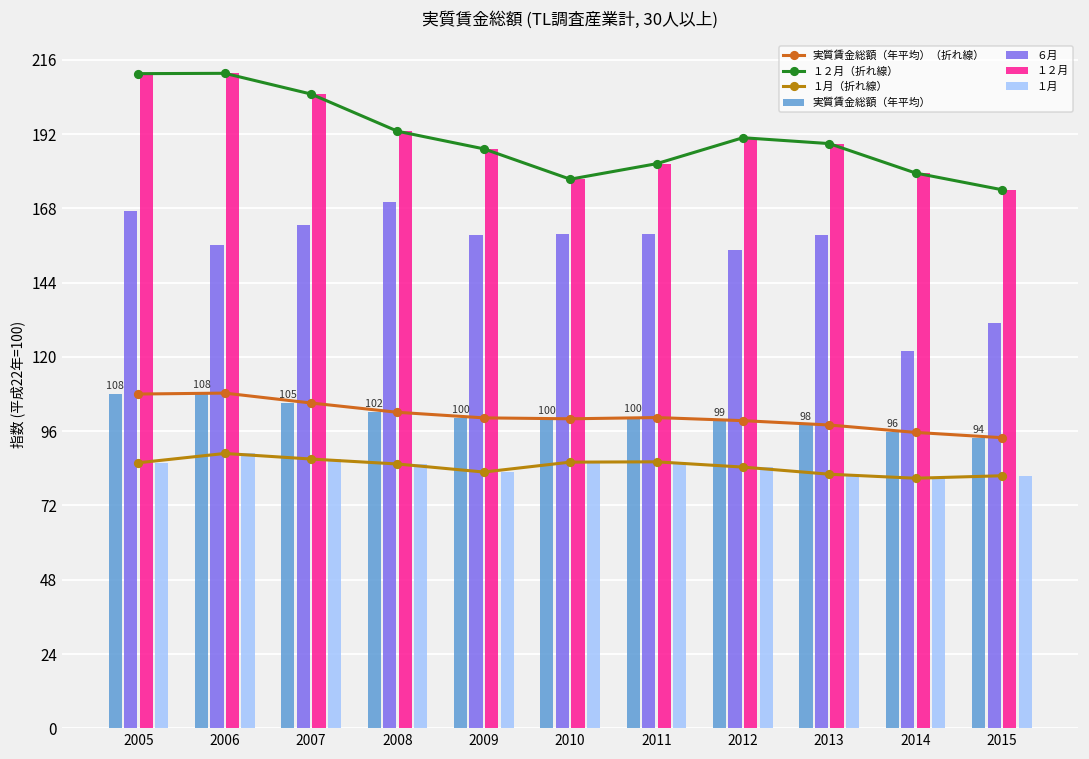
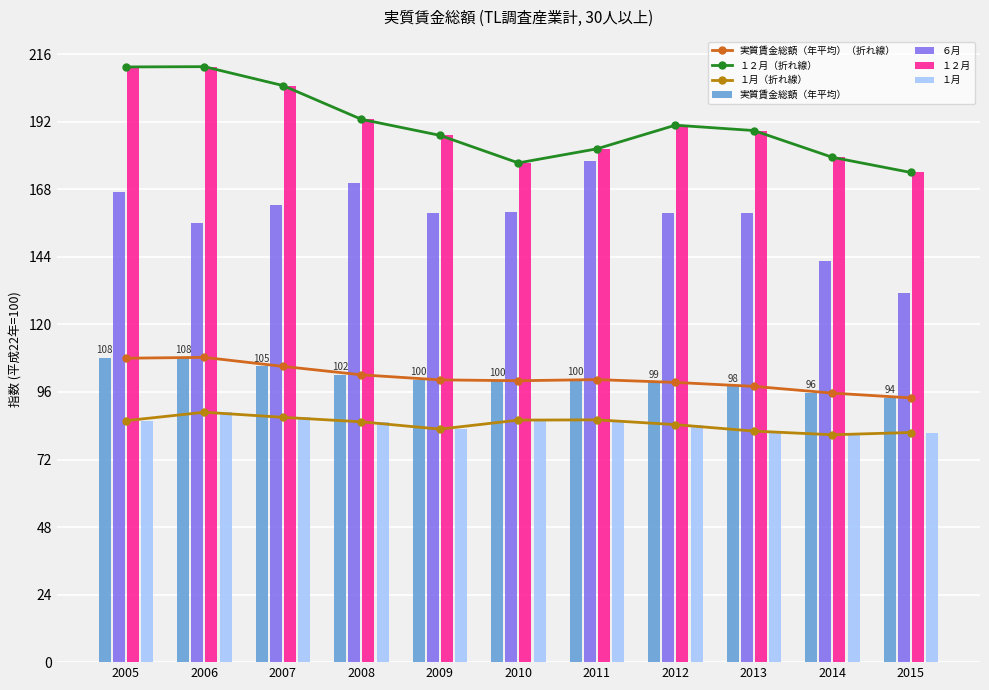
  {
    "実質賃金総額（年平均）": {
      "2005": 108,
      "2006": 108,
      "2007": 105,
      "2008": 102,
      "2009": 100,
      "2010": 100,
      "2011": 100,
      "2012": 99,
      "2013": 98,
      "2014": 96,
      "2015": 94
    },
    "６月": {
      "2005": 167,
      "2006": 156,
      "2007": 163,
      "2008": 170,
      "2009": 160,
      "2010": 160,
-     "2011": 160,
-     "2012": 155,
+     "2011": 178,
+     "2012": 160,
      "2013": 160,
-     "2014": 122,
+     "2014": 143,
      "2015": 131
    },
    "１２月（折れ線）": {
      "2005": 212,
      "2006": 212,
      "2007": 205,
      "2008": 193,
      "2009": 187,
      "2010": 177,
      "2011": 182,
      "2012": 191,
      "2013": 189,
      "2014": 179,
      "2015": 174
    },
    "１２月": {
      "2005": 212,
      "2006": 212,
      "2007": 205,
      "2008": 193,
      "2009": 187,
      "2010": 177,
      "2011": 182,
      "2012": 191,
      "2013": 189,
      "2014": 179,
      "2015": 174
    },
    "１月": {
      "2005": 86,
      "2006": 89,
      "2007": 87,
      "2008": 85,
      "2009": 83,
      "2010": 86,
      "2011": 86,
      "2012": 84,
      "2013": 82,
      "2014": 81,
      "2015": 82
    }
  }
